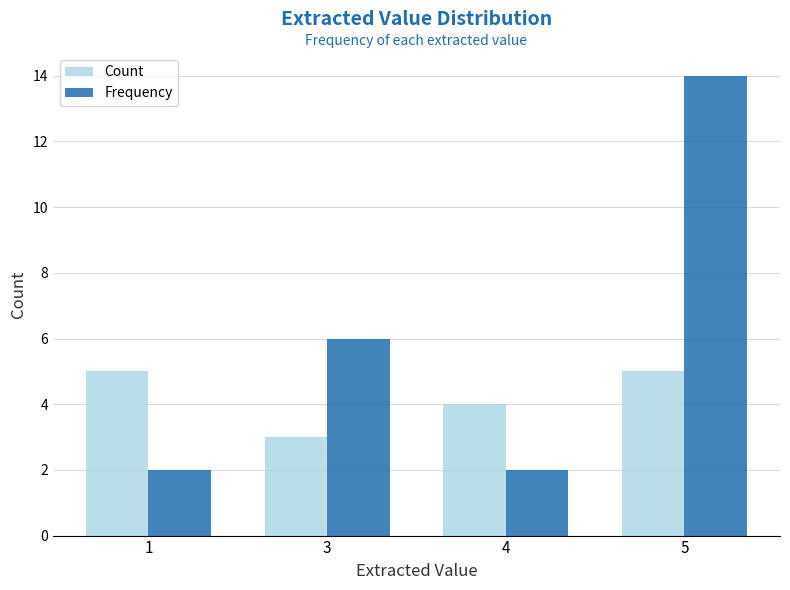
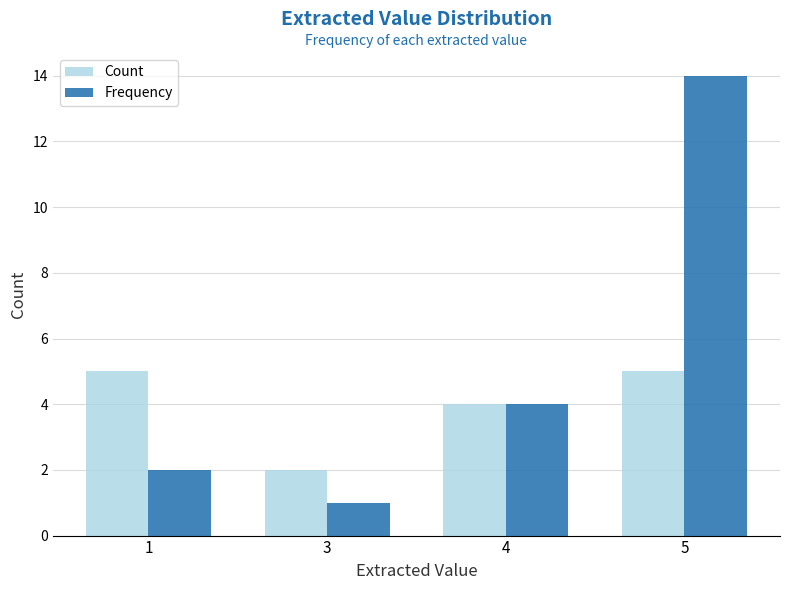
  {
    "Count": {
      "1": 5,
-     "3": 3,
+     "3": 2,
      "4": 4,
      "5": 5
    },
    "Frequency": {
      "1": 2,
-     "3": 6,
-     "4": 2,
+     "3": 1,
+     "4": 4,
      "5": 14
    }
  }
